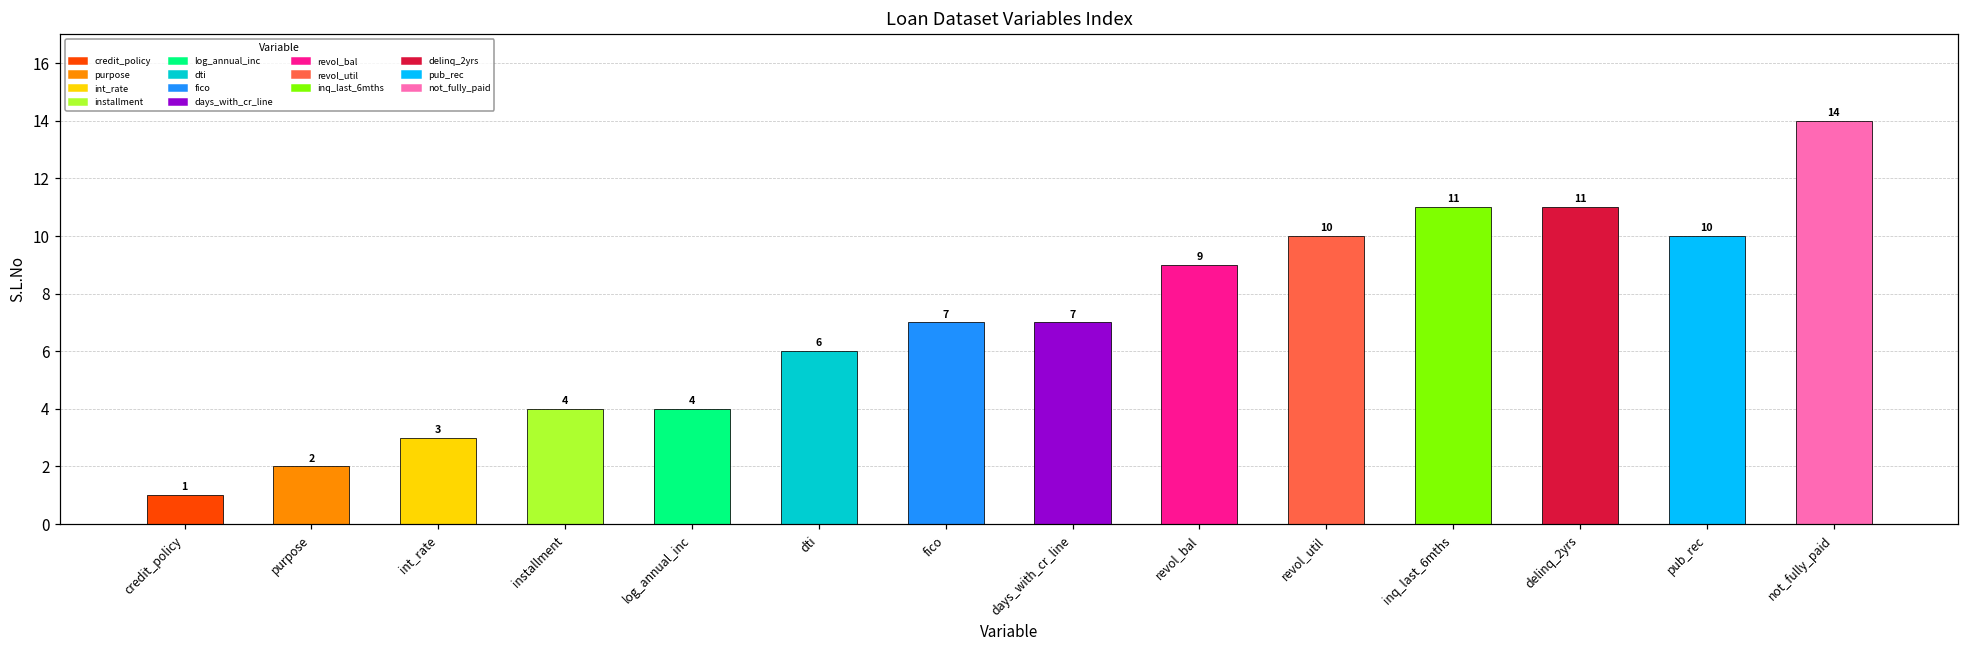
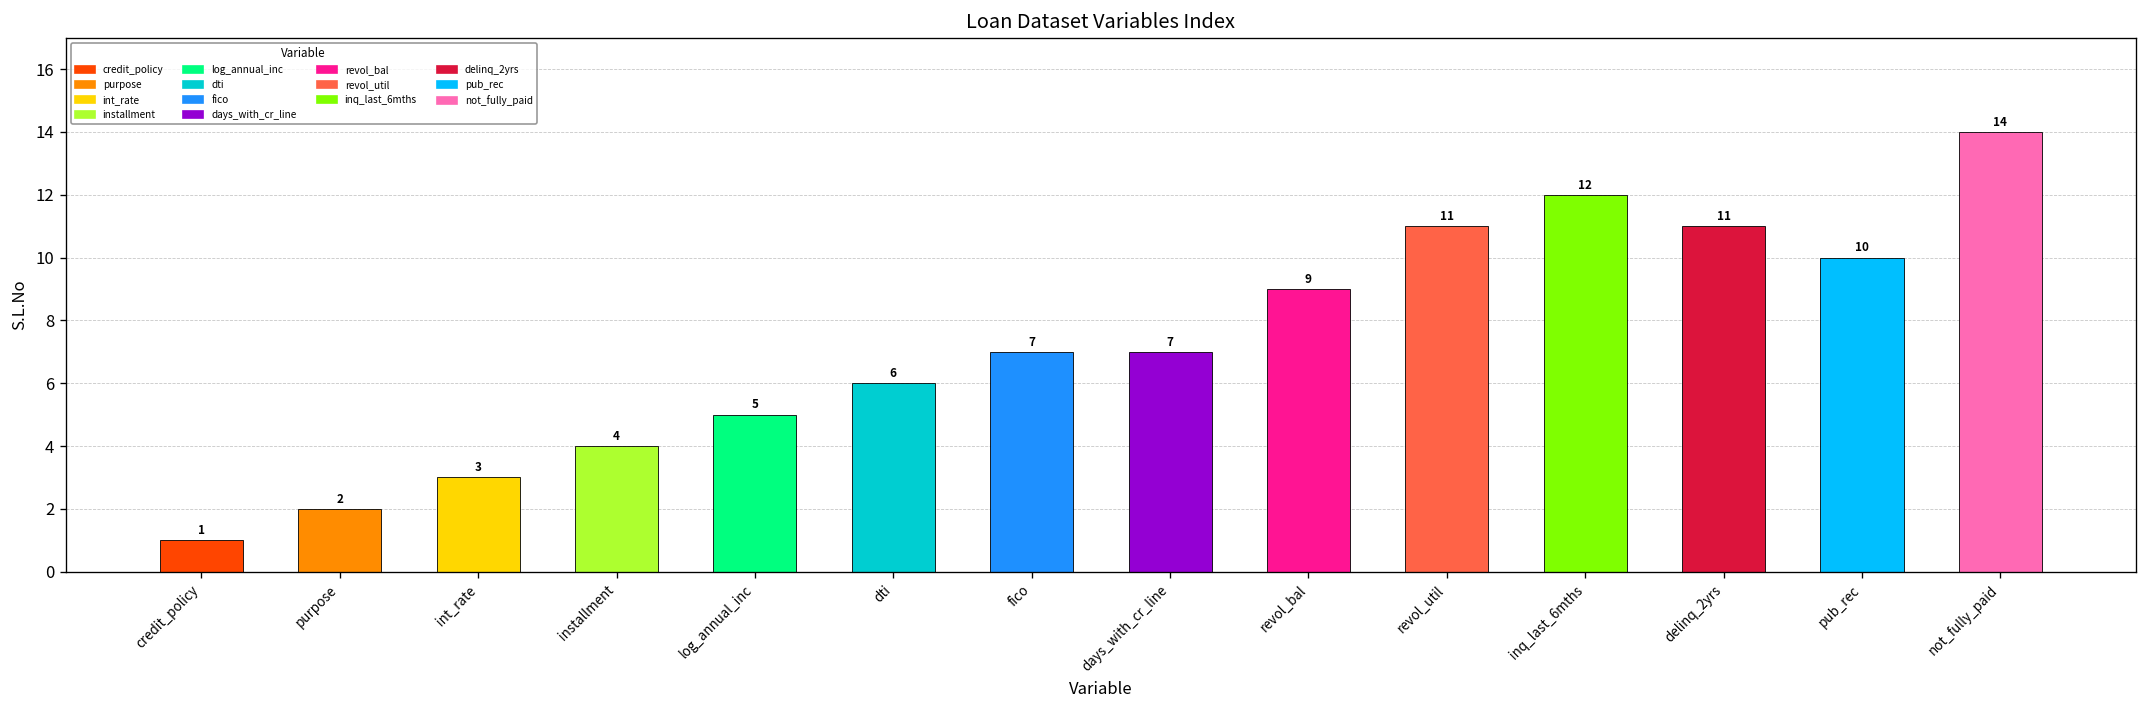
  {
    "credit_policy": 1,
    "purpose": 2,
    "int_rate": 3,
    "installment": 4,
-   "log_annual_inc": 4,
+   "log_annual_inc": 5,
    "dti": 6,
    "fico": 7,
    "days_with_cr_line": 7,
    "revol_bal": 9,
-   "revol_util": 10,
-   "inq_last_6mths": 11,
+   "revol_util": 11,
+   "inq_last_6mths": 12,
    "delinq_2yrs": 11,
    "pub_rec": 10,
    "not_fully_paid": 14
  }
